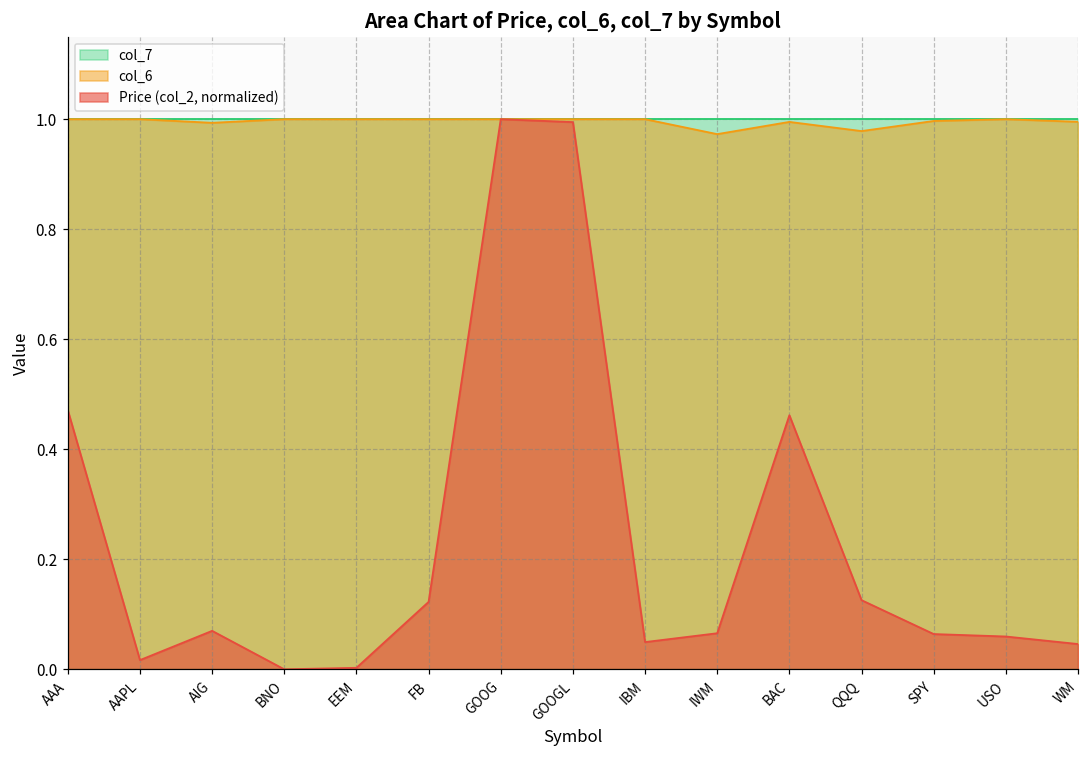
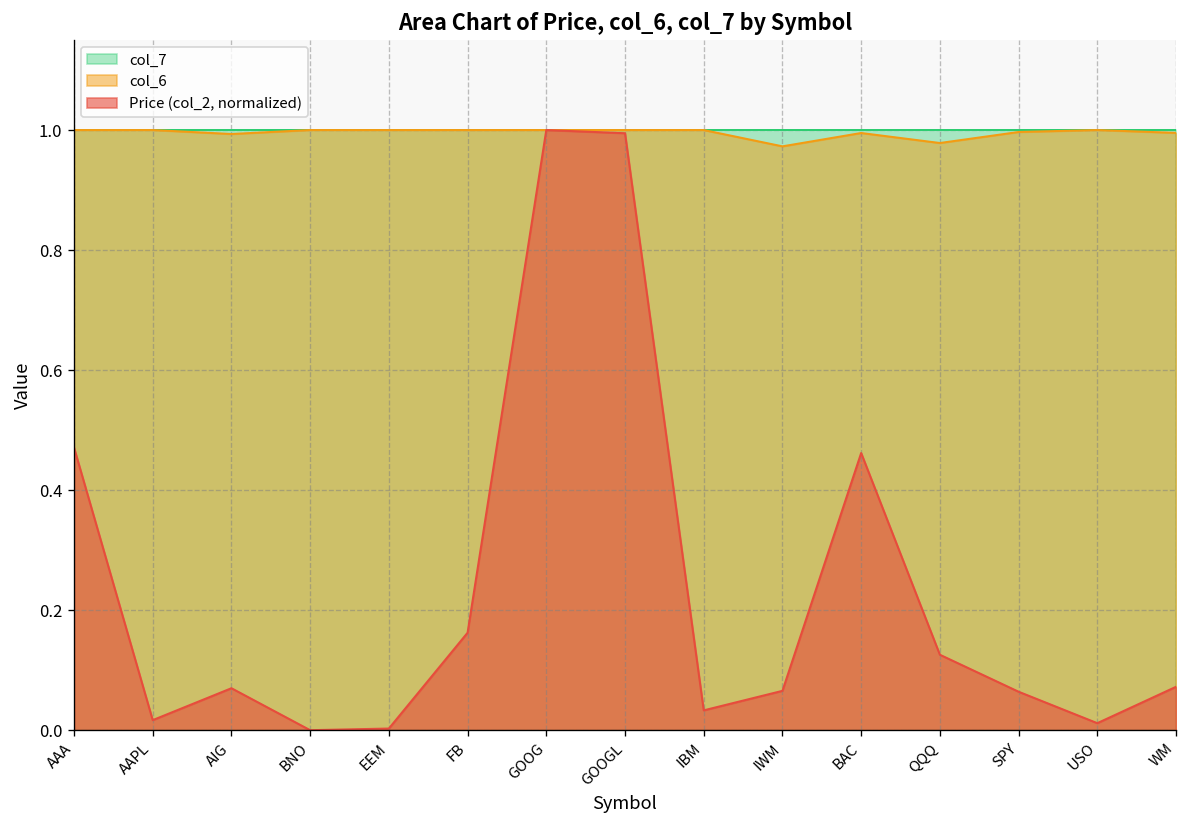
  {
    "col_7": {
      "AIG": 1.00,
      "IWM": 1.00,
      "QQQ": 1.00
    },
    "col_6": {
      "AIG": 0.99,
      "IWM": 0.97,
      "QQQ": 0.98
    },
    "Price (col_2, normalized)": {
      "AAA": 0.47,
      "AAPL": 0.02,
      "AIG": 0.07,
      "BNO": 0.00,
      "EEM": 0.00,
-     "FB": 0.12,
+     "FB": 0.16,
      "GOOGL": 0.99,
-     "IBM": 0.05,
+     "IBM": 0.03,
      "IWM": 0.07,
      "BAC": 0.46,
      "QQQ": 0.13,
      "SPY": 0.06,
-     "USO": 0.06,
-     "WM": 0.05
+     "USO": 0.01,
+     "WM": 0.07
    }
  }
